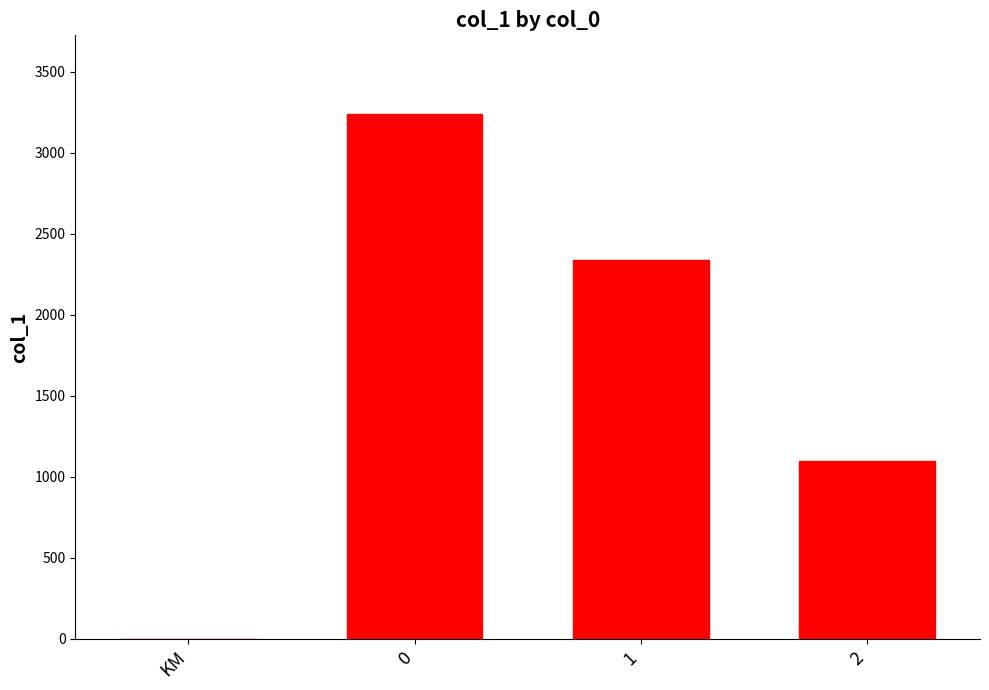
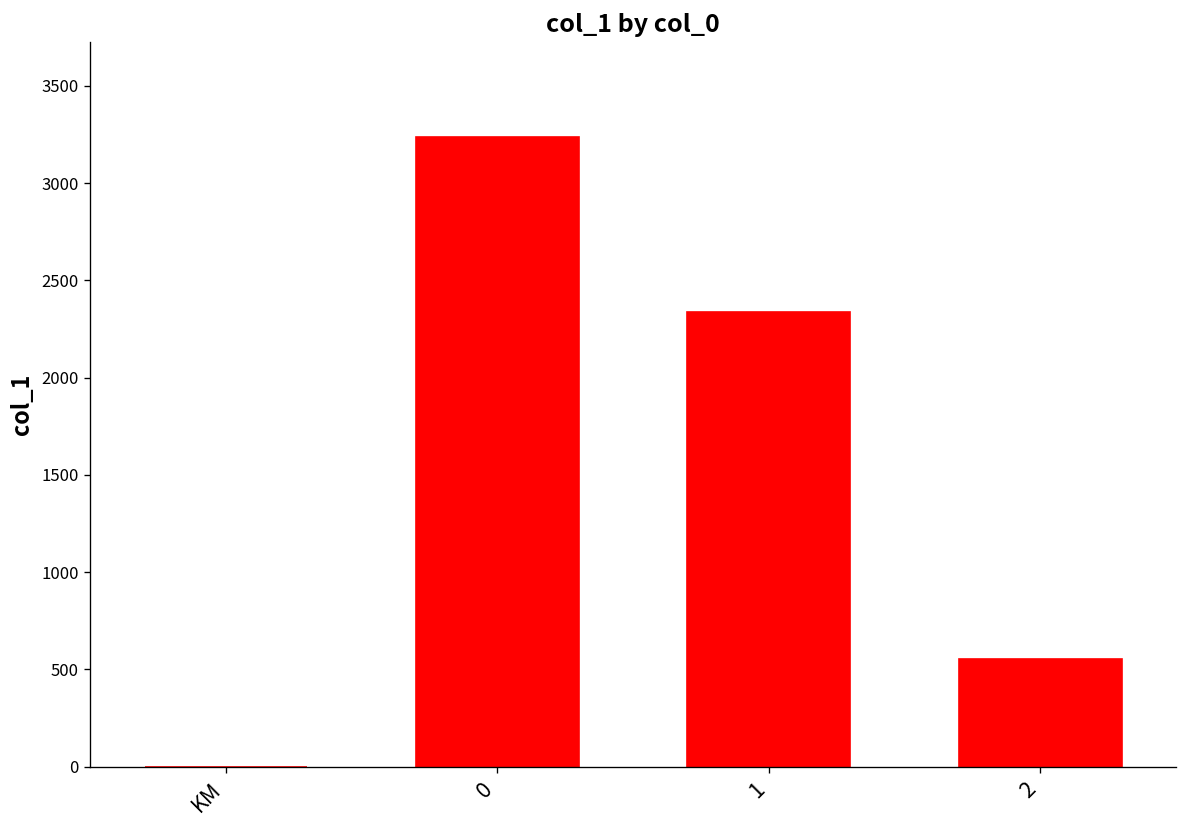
  {
    "KM": 0,
    "0": 3240,
    "1": 2340,
-   "2": 1100
+   "2": 550
  }
